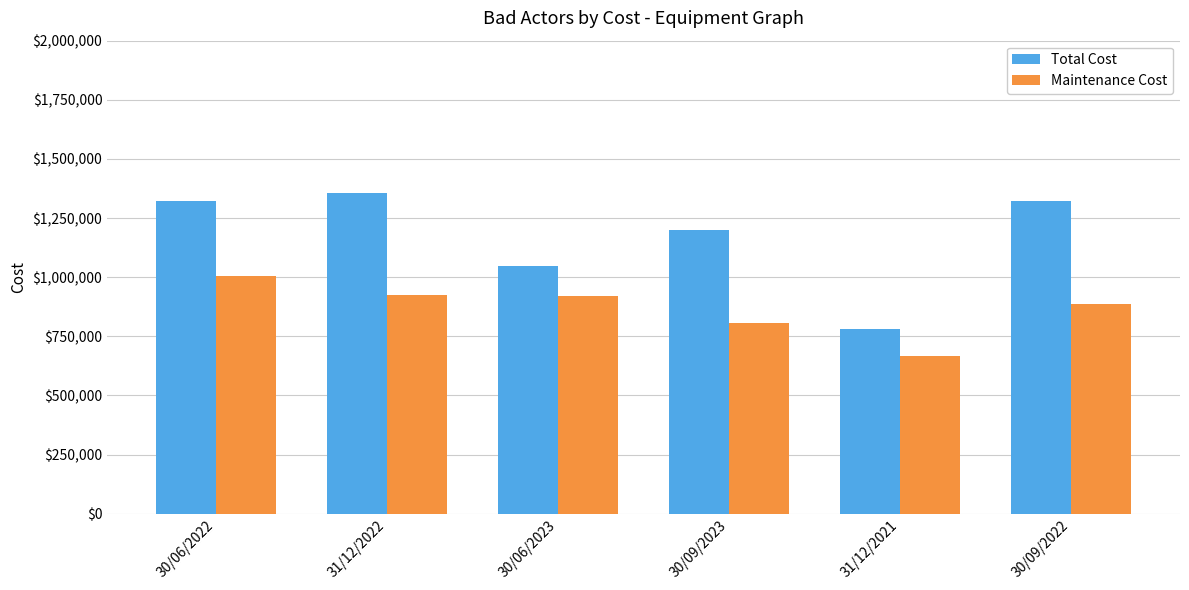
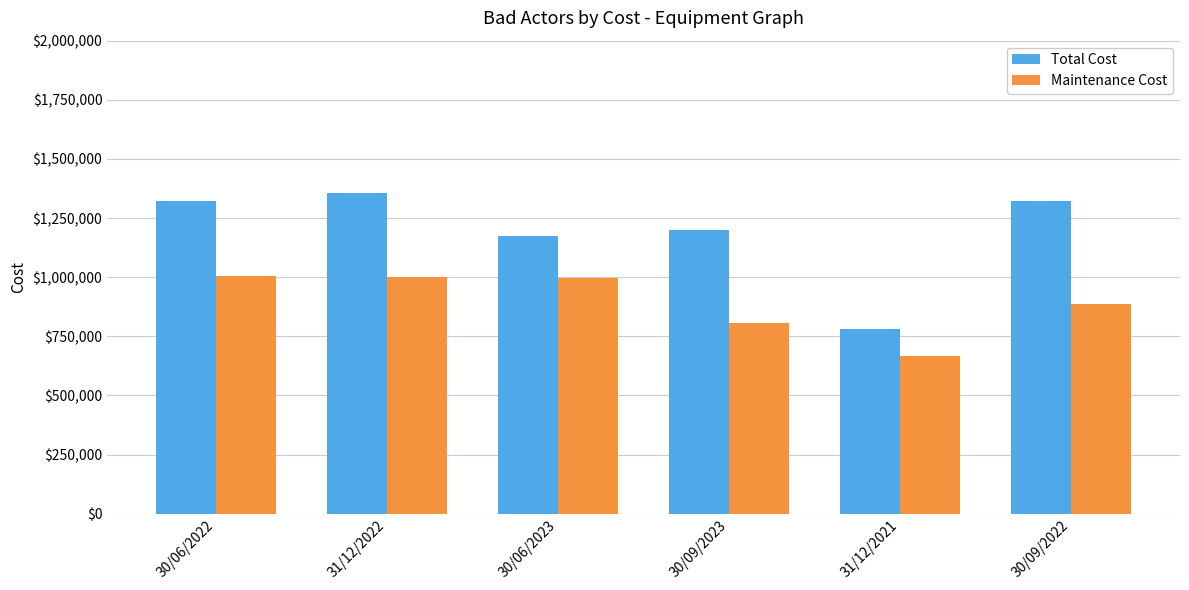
  {
    "Total Cost": {
      "30/06/2022": "$1,320,000",
      "31/12/2022": "$1,360,000",
-     "30/06/2023": "$1,050,000",
+     "30/06/2023": "$1,170,000",
      "30/09/2023": "$1,200,000",
      "31/12/2021": "$780,000",
      "30/09/2022": "$1,320,000"
    },
    "Maintenance Cost": {
      "30/06/2022": "$1,010,000",
-     "31/12/2022": "$920,000",
-     "30/06/2023": "$920,000",
+     "31/12/2022": "$1,000,000",
+     "30/06/2023": "$990,000",
      "30/09/2023": "$810,000",
      "31/12/2021": "$670,000",
      "30/09/2022": "$880,000"
    }
  }
